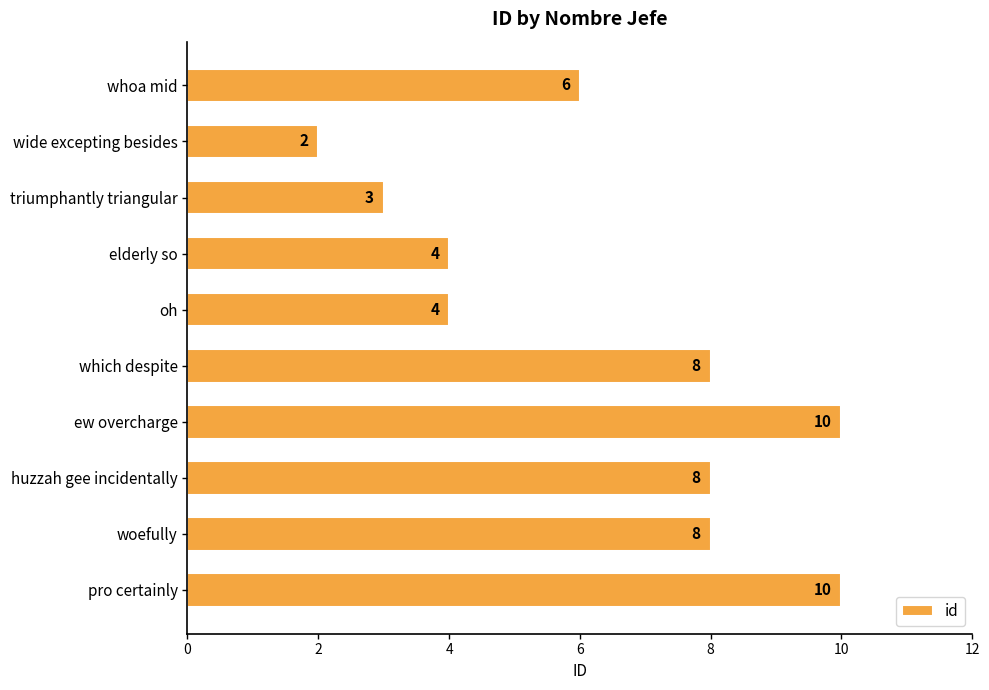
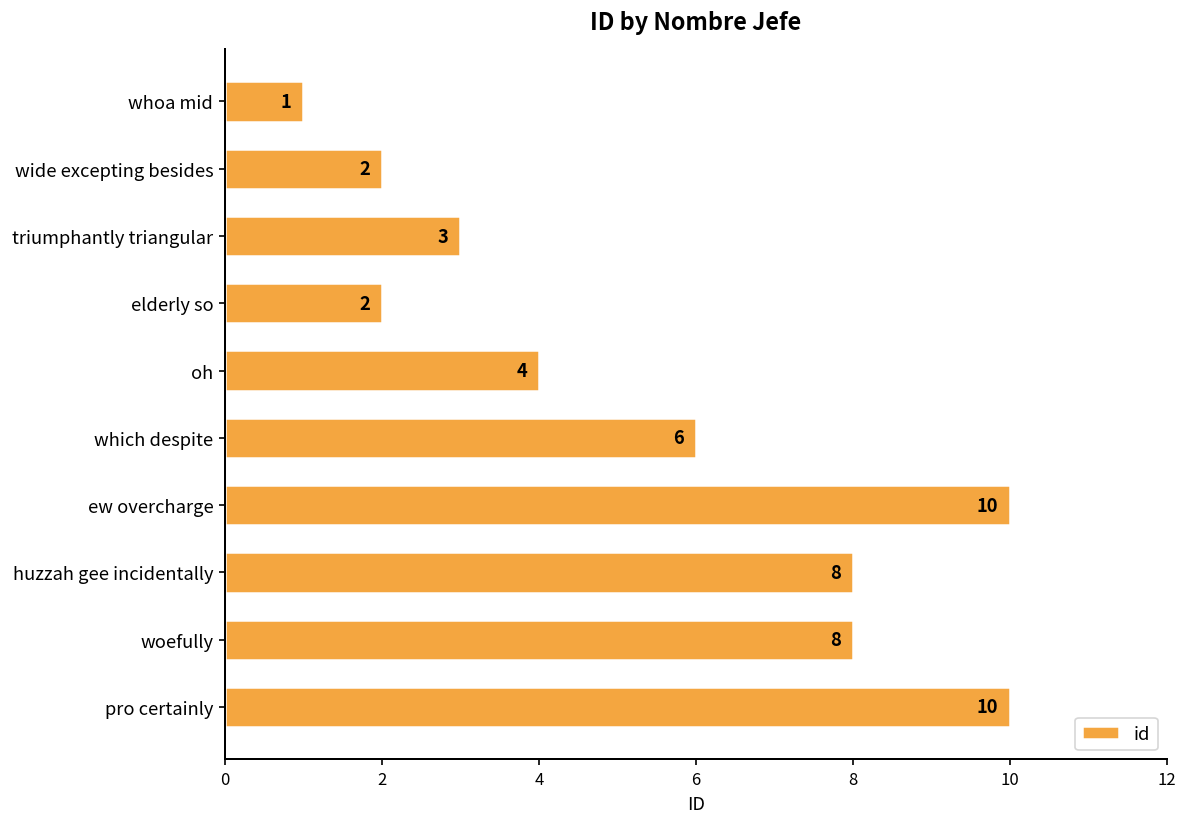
  {
-   "whoa mid": 6,
+   "whoa mid": 1,
    "wide excepting besides": 2,
    "triumphantly triangular": 3,
-   "elderly so": 4,
+   "elderly so": 2,
    "oh": 4,
-   "which despite": 8,
+   "which despite": 6,
    "ew overcharge": 10,
    "huzzah gee incidentally": 8,
    "woefully": 8,
    "pro certainly": 10
  }
